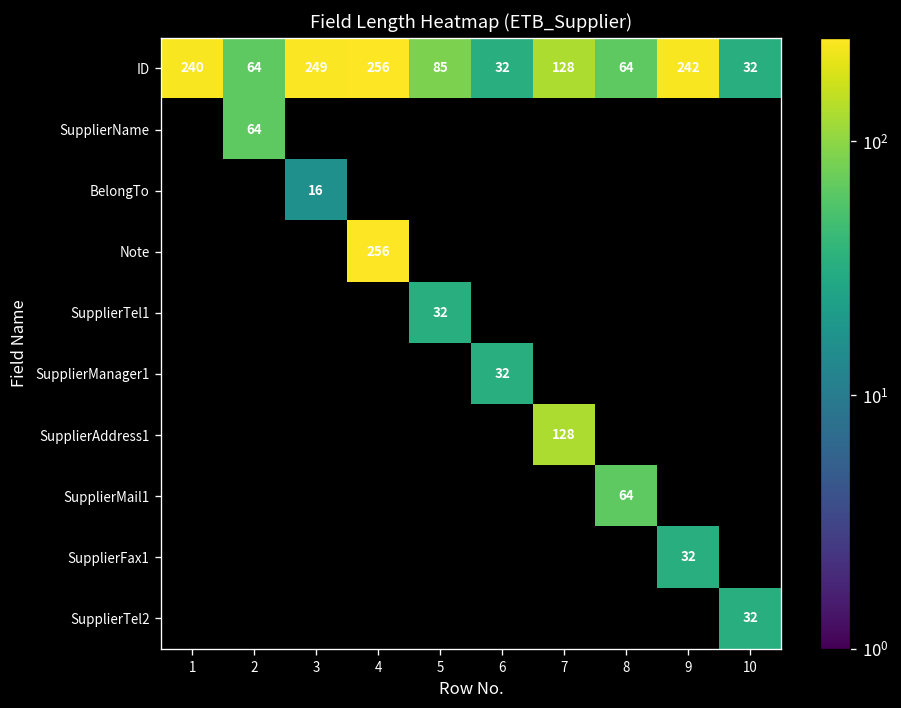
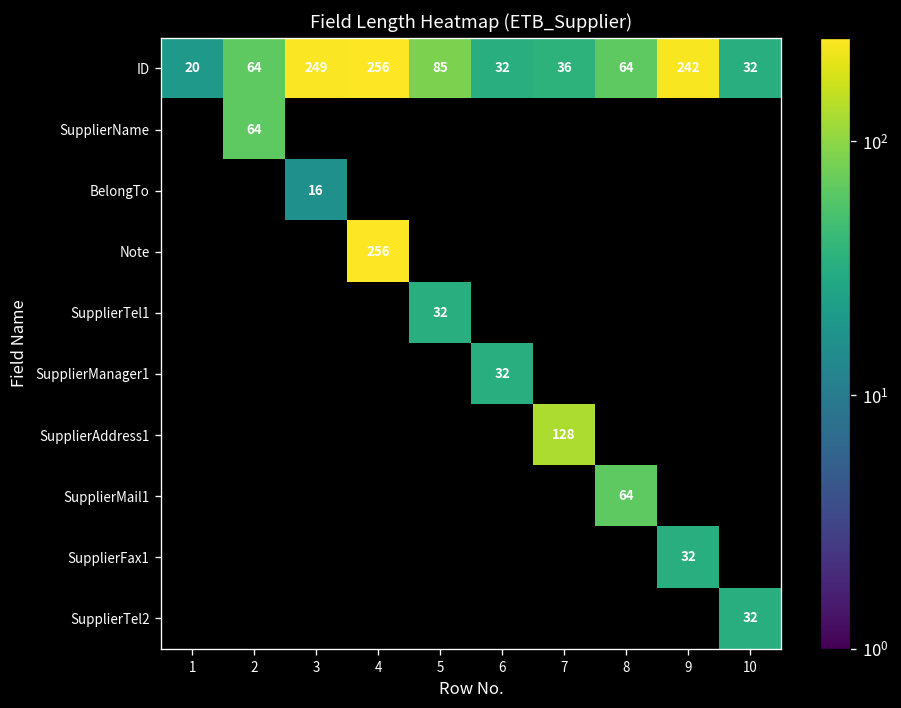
  {
    "ID": {
-     "1": 240,
+     "1": 20,
      "2": 64,
      "3": 249,
      "4": 256,
      "5": 85,
      "6": 32,
-     "7": 128,
+     "7": 36,
      "8": 64,
      "9": 242,
      "10": 32
    },
    "SupplierName": {
      "2": 64
    },
    "BelongTo": {
      "3": 16
    },
    "Note": {
      "4": 256
    },
    "SupplierTel1": {
      "5": 32
    },
    "SupplierManager1": {
      "6": 32
    },
    "SupplierAddress1": {
      "7": 128
    },
    "SupplierMail1": {
      "8": 64
    },
    "SupplierFax1": {
      "9": 32
    },
    "SupplierTel2": {
      "10": 32
    }
  }
